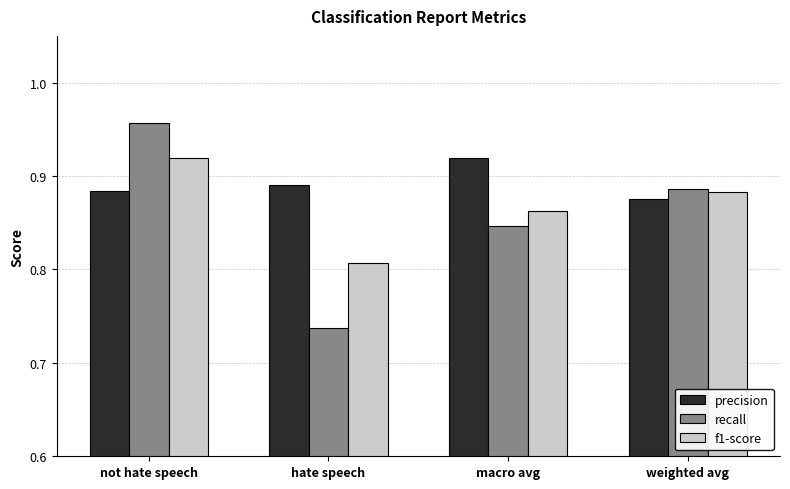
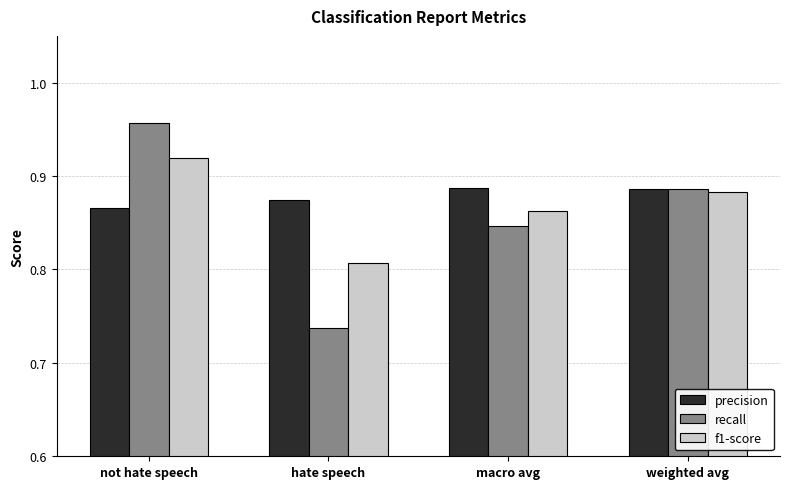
  {
    "precision": {
-     "not hate speech": 0.88,
-     "hate speech": 0.89,
-     "macro avg": 0.92,
-     "weighted avg": 0.88
+     "not hate speech": 0.87,
+     "hate speech": 0.87,
+     "macro avg": 0.89,
+     "weighted avg": 0.89
    },
    "recall": {
      "not hate speech": 0.96,
      "hate speech": 0.74,
      "macro avg": 0.85,
      "weighted avg": 0.89
    },
    "f1-score": {
      "not hate speech": 0.92,
      "hate speech": 0.81,
      "macro avg": 0.86,
      "weighted avg": 0.88
    }
  }
